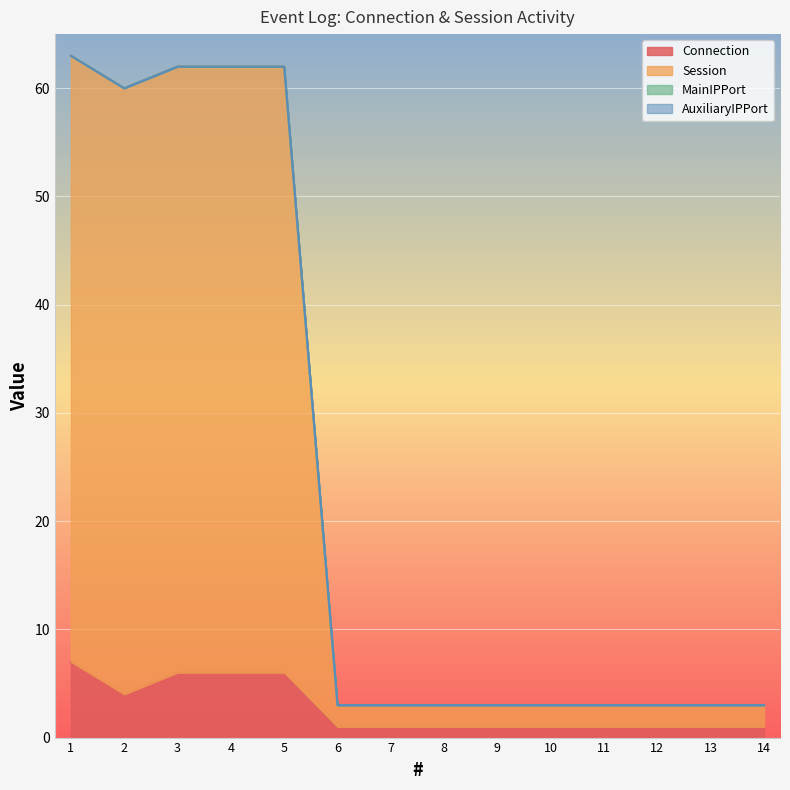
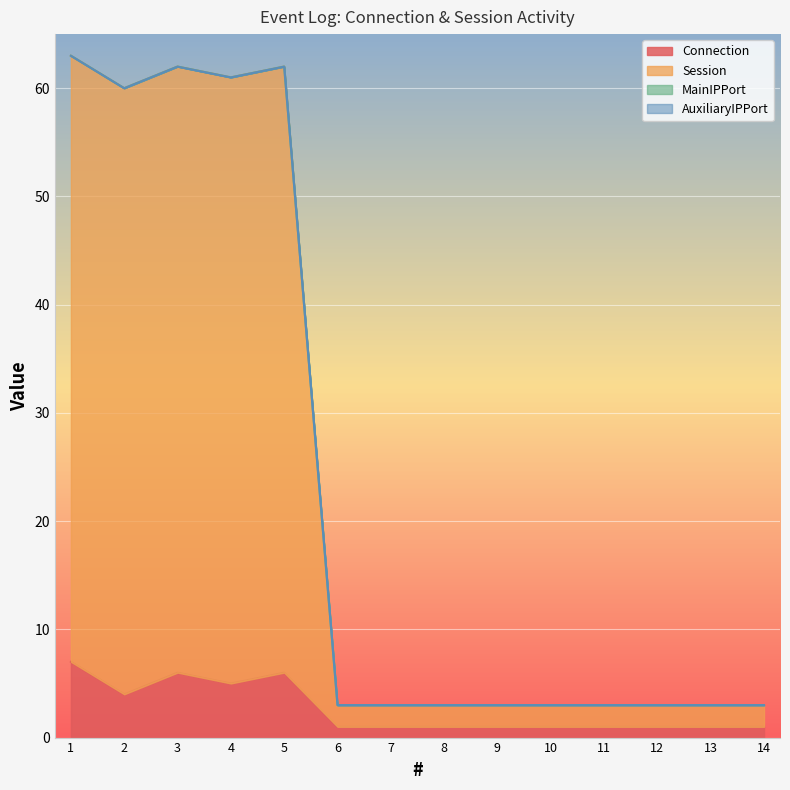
  {
    "Connection": {
      "1": 7,
      "2": 4,
      "3": 6,
-     "4": 6,
+     "4": 5,
      "5": 6,
      "6": 1,
      "7": 1,
      "8": 1,
      "9": 1,
      "10": 1,
      "11": 1,
      "12": 1,
      "13": 1,
      "14": 1
    }
  }
